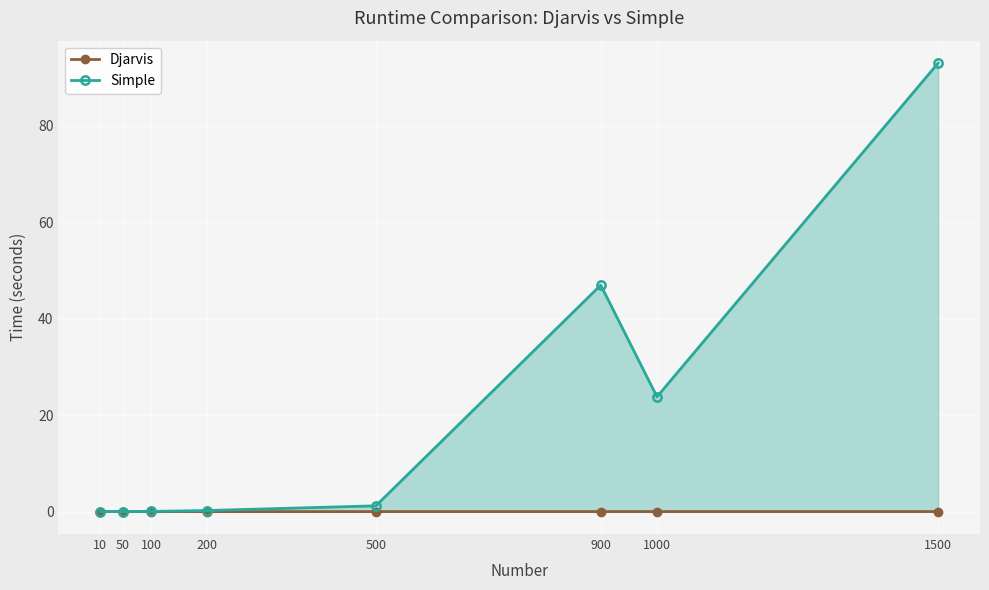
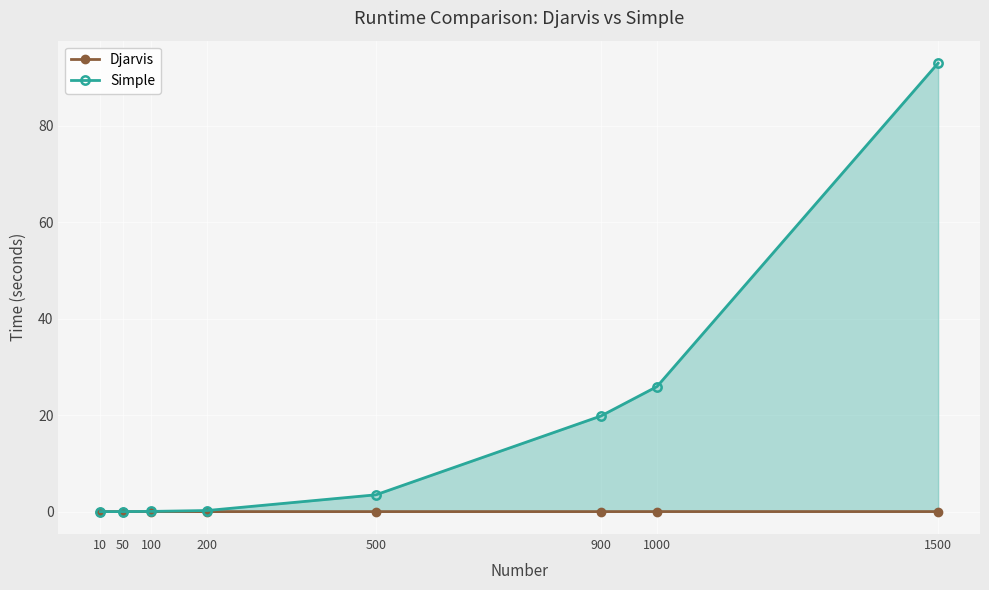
  {
    "Djarvis": {
      "500": 0,
      "900": 0,
      "1000": 0,
      "1500": 0
    },
    "Simple": {
-     "500": 1,
-     "900": 47,
-     "1000": 24,
+     "500": 3,
+     "900": 20,
+     "1000": 26,
      "1500": 93
    }
  }
